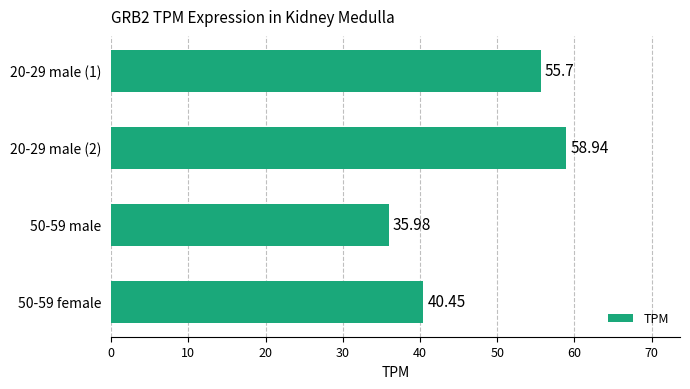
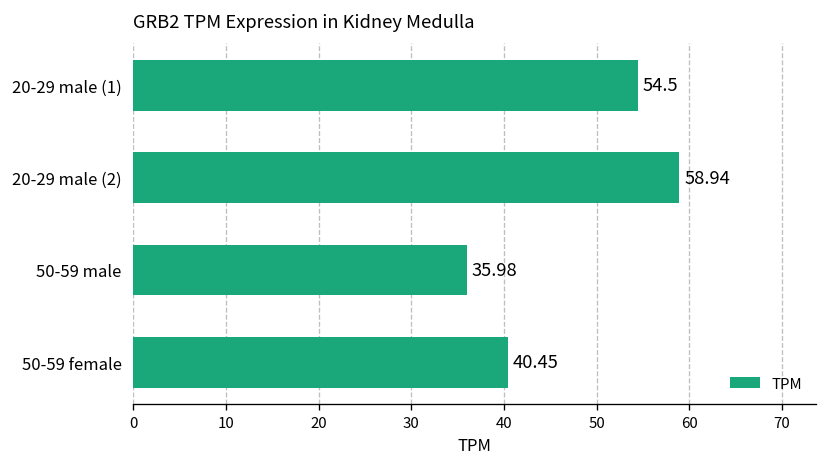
  {
-   "20-29 male (1)": 55.7,
+   "20-29 male (1)": 54.5,
    "20-29 male (2)": 58.94,
    "50-59 male": 35.98,
    "50-59 female": 40.45
  }
